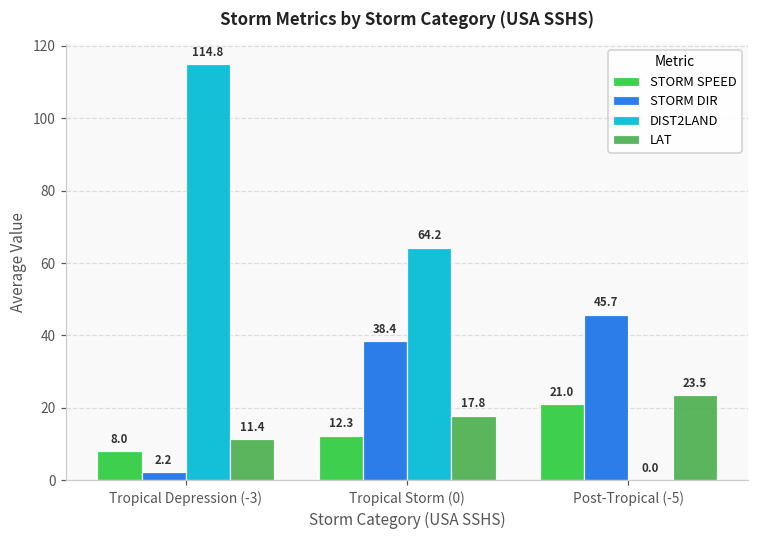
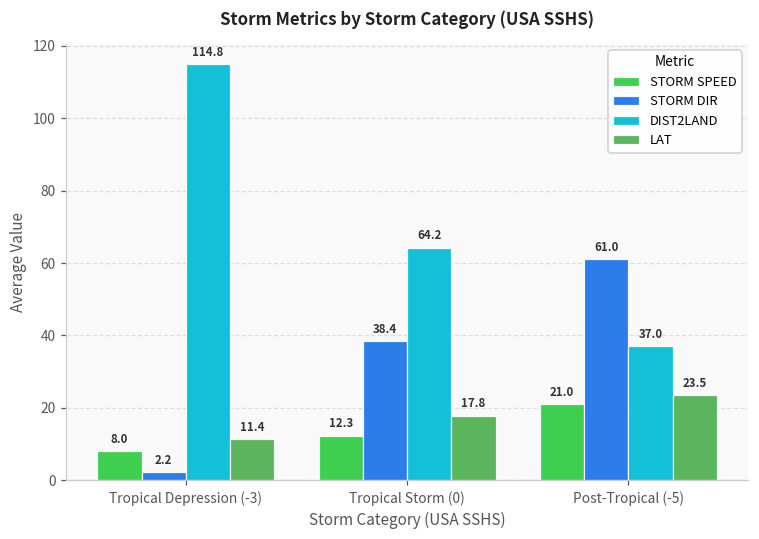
  {
    "STORM DIR": {
      "Tropical Depression (-3)": 2.2,
      "Tropical Storm (0)": 38.4,
-     "Post-Tropical (-5)": 45.7
+     "Post-Tropical (-5)": 61.0
    },
    "DIST2LAND": {
      "Tropical Depression (-3)": 114.8,
      "Tropical Storm (0)": 64.2,
-     "Post-Tropical (-5)": 0.0
+     "Post-Tropical (-5)": 37.0
    }
  }
